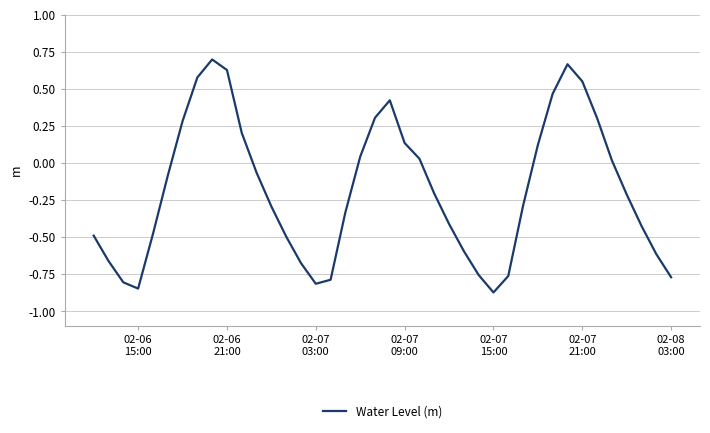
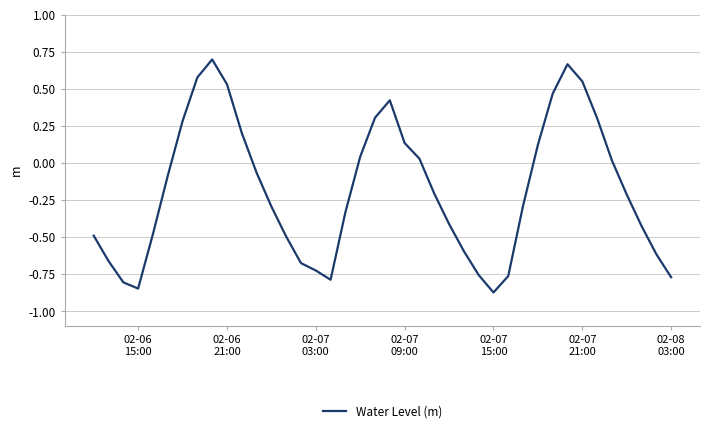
  {
    "02-06 15:00": -0.85,
-   "02-06 21:00": 0.63,
-   "02-07 03:00": -0.81,
+   "02-06 21:00": 0.53,
+   "02-07 03:00": -0.72,
    "02-07 09:00": 0.14,
    "02-07 15:00": -0.87,
    "02-07 21:00": 0.55,
    "02-08 03:00": -0.77
  }
